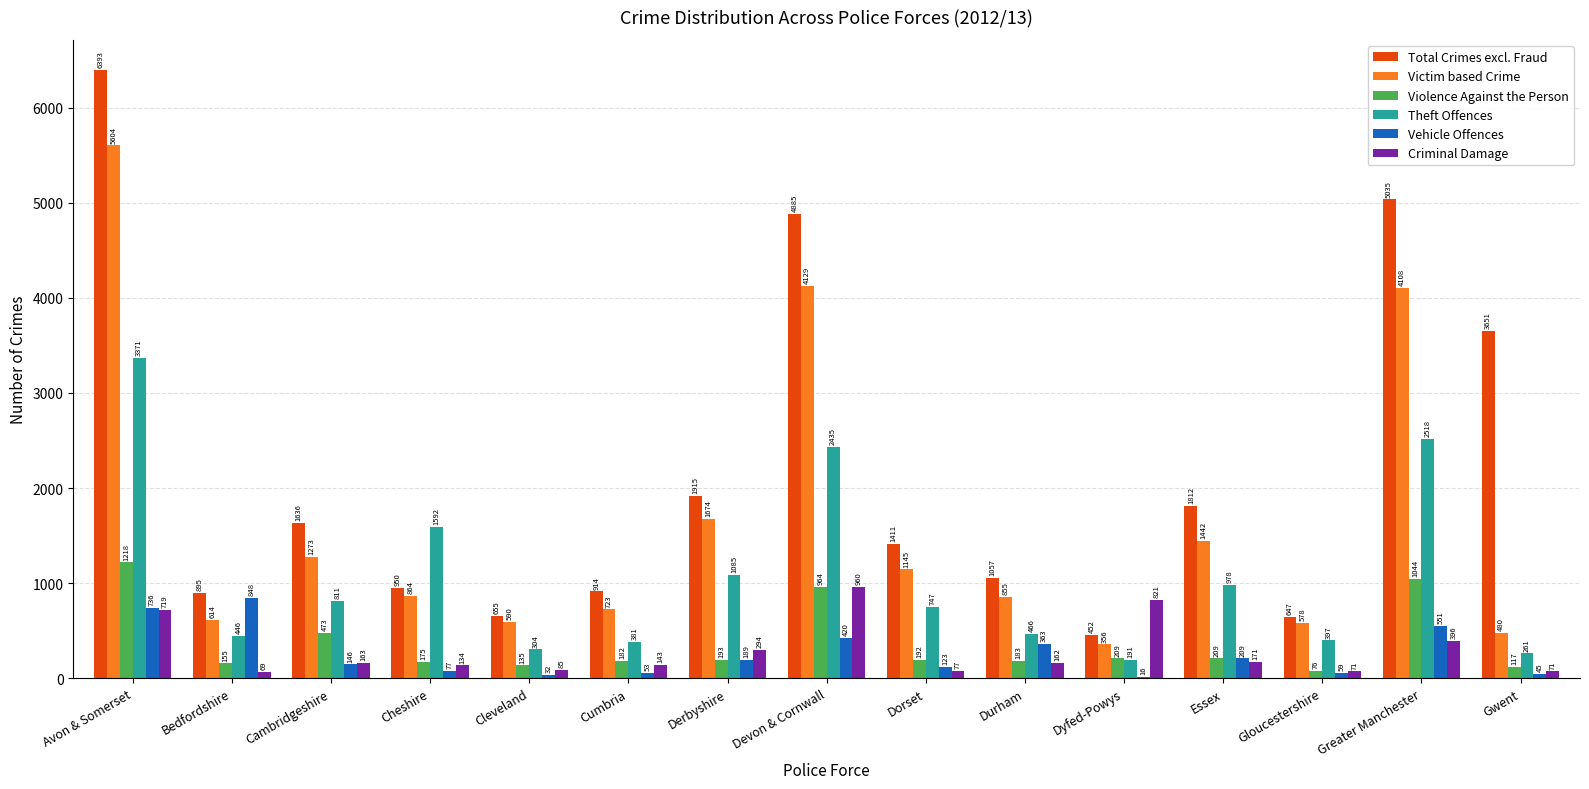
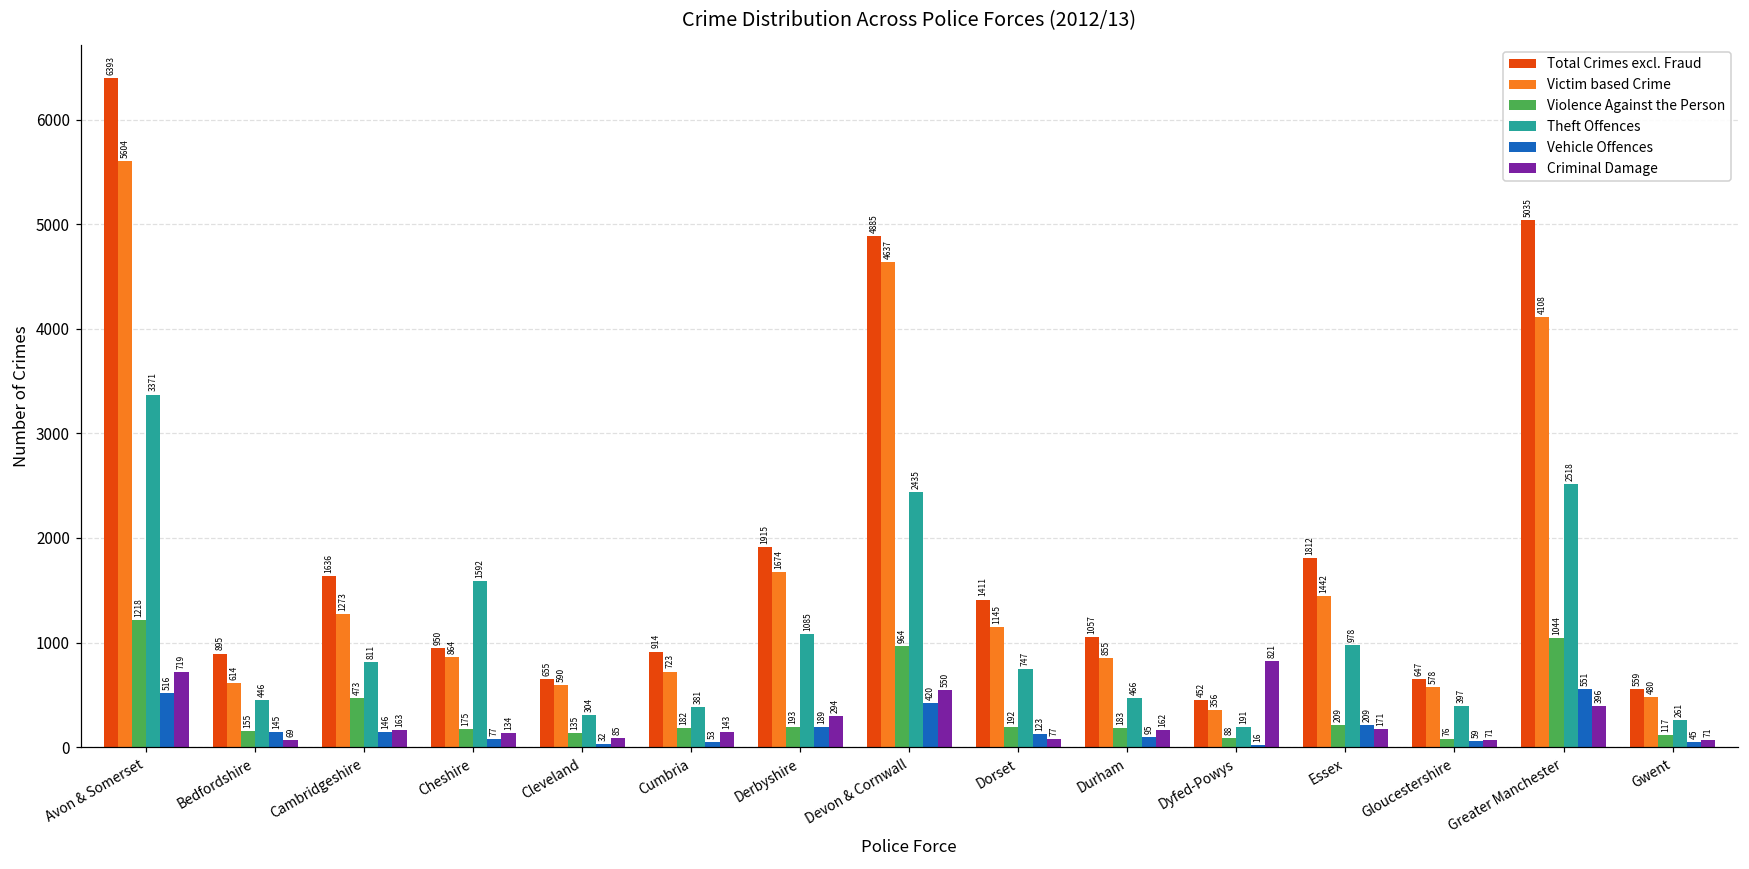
  {
    "Total Crimes excl. Fraud": {
      "Avon & Somerset": 6393,
      "Bedfordshire": 895,
      "Cambridgeshire": 1636,
      "Cheshire": 950,
      "Cleveland": 655,
      "Cumbria": 914,
      "Derbyshire": 1915,
      "Devon & Cornwall": 4885,
      "Dorset": 1411,
      "Durham": 1057,
      "Dyfed-Powys": 452,
      "Essex": 1812,
      "Gloucestershire": 647,
      "Greater Manchester": 5035,
-     "Gwent": 3651
+     "Gwent": 559
    },
    "Victim based Crime": {
      "Avon & Somerset": 5604,
      "Bedfordshire": 614,
      "Cambridgeshire": 1273,
      "Cheshire": 864,
      "Cleveland": 590,
      "Cumbria": 723,
      "Derbyshire": 1674,
-     "Devon & Cornwall": 4129,
+     "Devon & Cornwall": 4637,
      "Dorset": 1145,
      "Durham": 855,
      "Dyfed-Powys": 356,
      "Essex": 1442,
      "Gloucestershire": 578,
      "Greater Manchester": 4108,
      "Gwent": 480
    },
    "Violence Against the Person": {
      "Avon & Somerset": 1218,
      "Bedfordshire": 155,
      "Cambridgeshire": 473,
      "Cheshire": 175,
      "Cleveland": 135,
      "Cumbria": 182,
      "Derbyshire": 193,
      "Devon & Cornwall": 964,
      "Dorset": 192,
      "Durham": 183,
-     "Dyfed-Powys": 209,
+     "Dyfed-Powys": 88,
      "Essex": 209,
      "Gloucestershire": 76,
      "Greater Manchester": 1044,
      "Gwent": 117
    },
    "Theft Offences": {
      "Avon & Somerset": 3371,
      "Bedfordshire": 446,
      "Cambridgeshire": 811,
      "Cheshire": 1592,
      "Cleveland": 304,
      "Cumbria": 381,
      "Derbyshire": 1085,
      "Devon & Cornwall": 2435,
      "Dorset": 747,
      "Durham": 466,
      "Dyfed-Powys": 191,
      "Essex": 978,
      "Gloucestershire": 397,
      "Greater Manchester": 2518,
      "Gwent": 261
    },
    "Vehicle Offences": {
-     "Avon & Somerset": 736,
-     "Bedfordshire": 848,
+     "Avon & Somerset": 516,
+     "Bedfordshire": 145,
      "Cambridgeshire": 146,
      "Cheshire": 77,
      "Cleveland": 32,
      "Cumbria": 53,
      "Derbyshire": 189,
      "Devon & Cornwall": 420,
      "Dorset": 123,
-     "Durham": 363,
+     "Durham": 95,
      "Dyfed-Powys": 16,
      "Essex": 209,
      "Gloucestershire": 59,
      "Greater Manchester": 551,
      "Gwent": 45
    },
    "Criminal Damage": {
      "Avon & Somerset": 719,
      "Bedfordshire": 69,
      "Cambridgeshire": 163,
      "Cheshire": 134,
      "Cleveland": 85,
      "Cumbria": 143,
      "Derbyshire": 294,
-     "Devon & Cornwall": 960,
+     "Devon & Cornwall": 550,
      "Dorset": 77,
      "Durham": 162,
      "Dyfed-Powys": 821,
      "Essex": 171,
      "Gloucestershire": 71,
      "Greater Manchester": 396,
      "Gwent": 71
    }
  }
